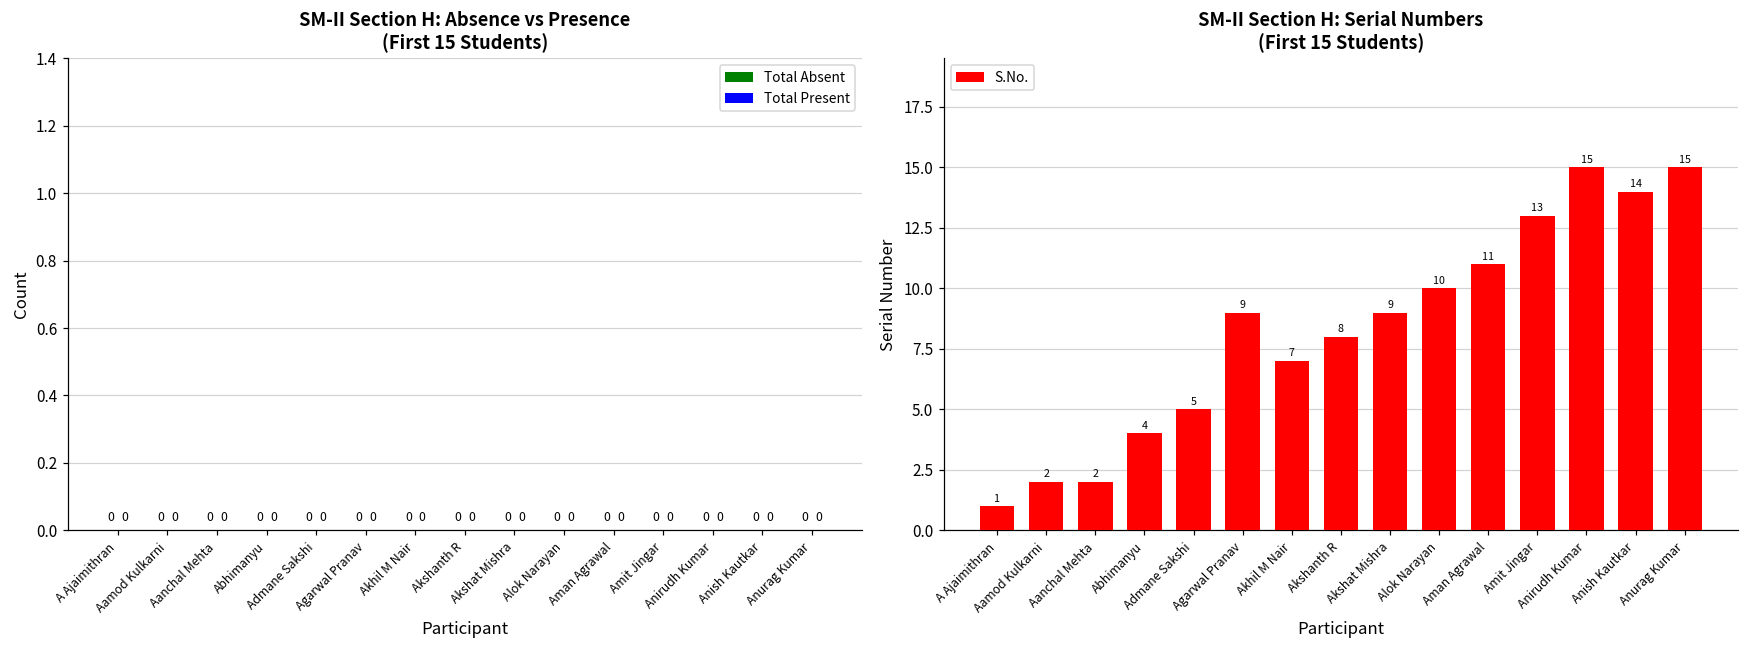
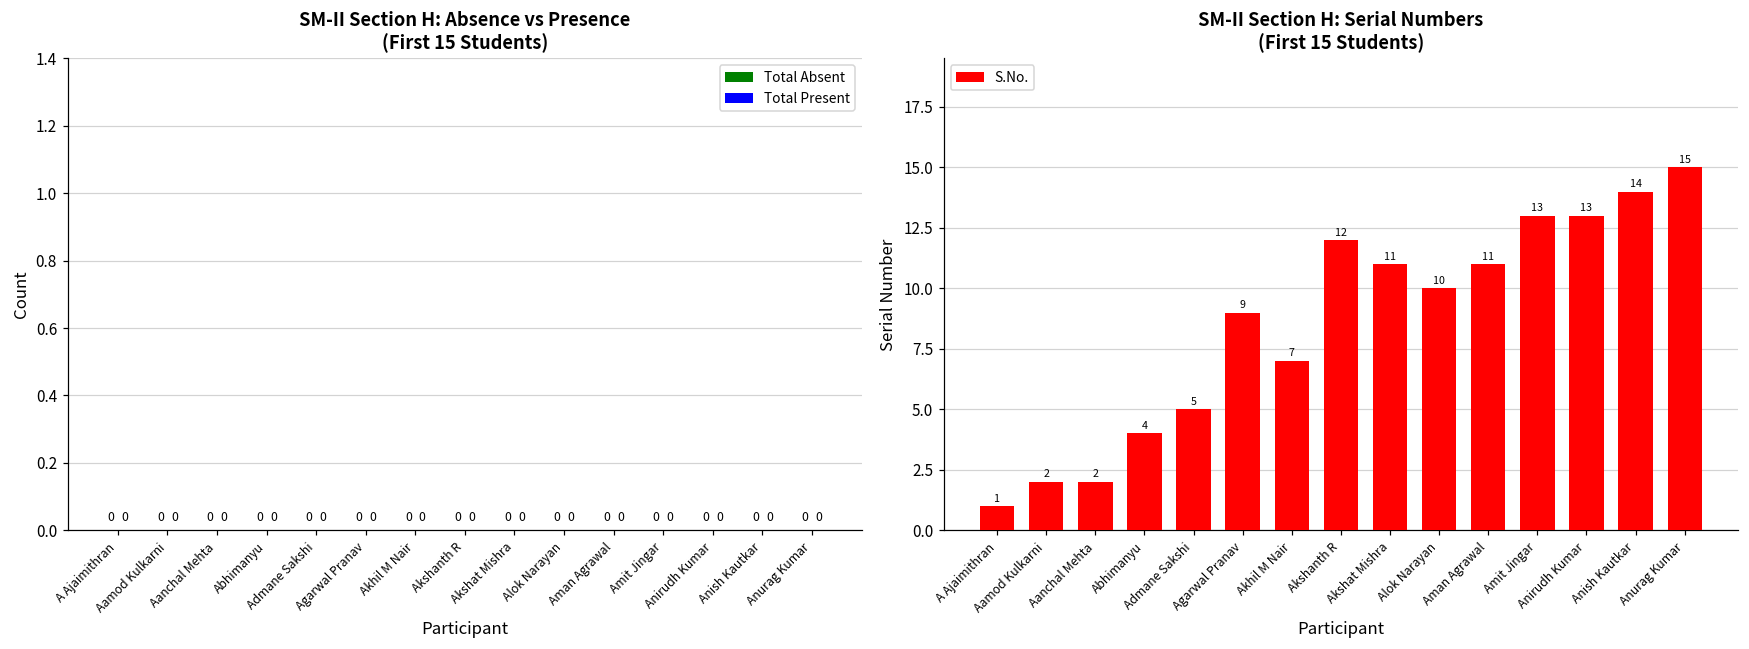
  {
    "SM-II Section H: Absence vs Presence (First 15 Students)": {
      "Total Absent": {
        "A Ajaimithran": 0,
        "Aamod Kulkarni": 0,
        "Aanchal Mehta": 0,
        "Abhimanyu": 0,
        "Admane Sakshi": 0,
        "Agarwal Pranav": 0,
        "Akhil M Nair": 0,
        "Akshanth R": 0,
        "Akshat Mishra": 0,
        "Alok Narayan": 0,
        "Aman Agrawal": 0,
        "Amit Jingar": 0,
        "Anirudh Kumar": 0,
        "Anish Kautkar": 0,
        "Anurag Kumar": 0
      },
      "Total Present": {
        "A Ajaimithran": 0,
        "Aamod Kulkarni": 0,
        "Aanchal Mehta": 0,
        "Abhimanyu": 0,
        "Admane Sakshi": 0,
        "Agarwal Pranav": 0,
        "Akhil M Nair": 0,
        "Akshanth R": 0,
        "Akshat Mishra": 0,
        "Alok Narayan": 0,
        "Aman Agrawal": 0,
        "Amit Jingar": 0,
        "Anirudh Kumar": 0,
        "Anish Kautkar": 0,
        "Anurag Kumar": 0
      }
    },
    "SM-II Section H: Serial Numbers (First 15 Students)": {
      "A Ajaimithran": 1,
      "Aamod Kulkarni": 2,
      "Aanchal Mehta": 2,
      "Abhimanyu": 4,
      "Admane Sakshi": 5,
      "Agarwal Pranav": 9,
      "Akhil M Nair": 7,
-     "Akshanth R": 8,
-     "Akshat Mishra": 9,
+     "Akshanth R": 12,
+     "Akshat Mishra": 11,
      "Alok Narayan": 10,
      "Aman Agrawal": 11,
      "Amit Jingar": 13,
-     "Anirudh Kumar": 15,
+     "Anirudh Kumar": 13,
      "Anish Kautkar": 14,
      "Anurag Kumar": 15
    }
  }
